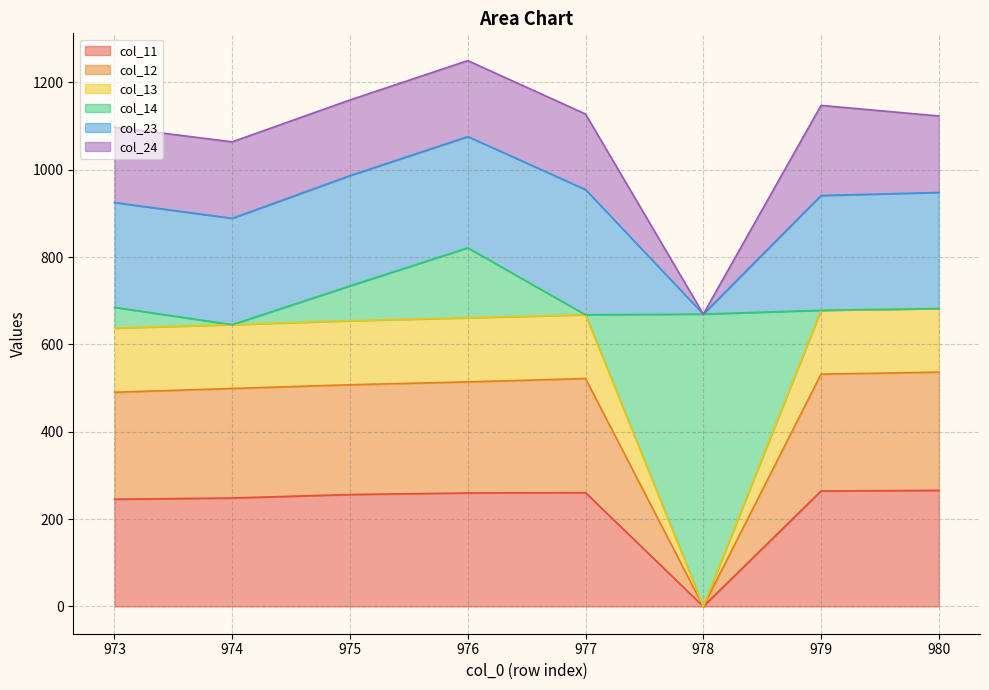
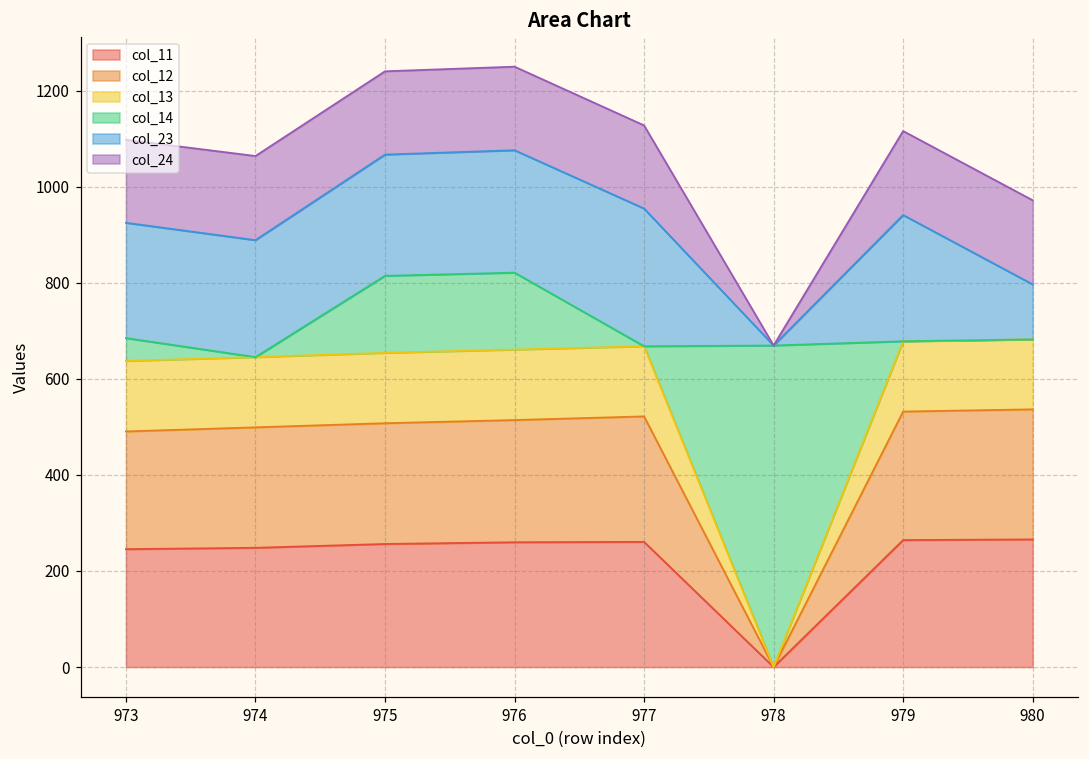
  {
    "col_14": {
      "973": 50,
-     "975": 80,
+     "975": 160,
      "976": 160
    },
    "col_23": {
      "973": 240,
      "974": 240,
      "975": 250,
      "976": 250,
      "977": 290,
      "979": 260,
-     "980": 270
+     "980": 110
    },
    "col_24": {
      "974": 180,
      "975": 170,
      "976": 170,
      "977": 170,
-     "979": 210,
+     "979": 170,
      "980": 180
    }
  }
